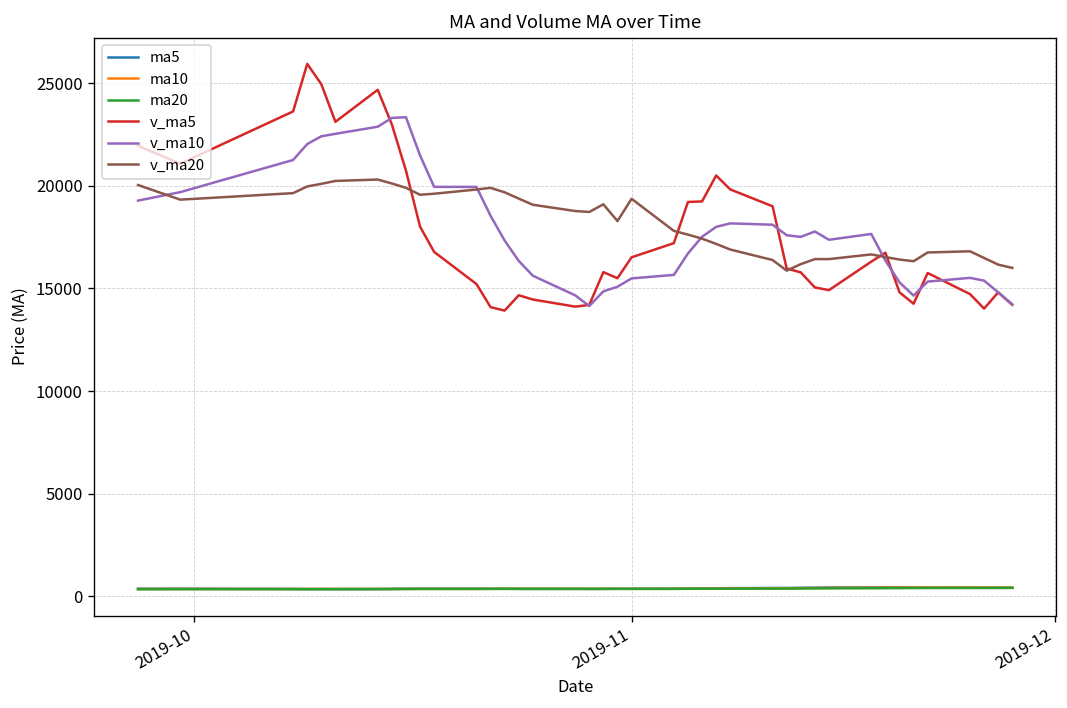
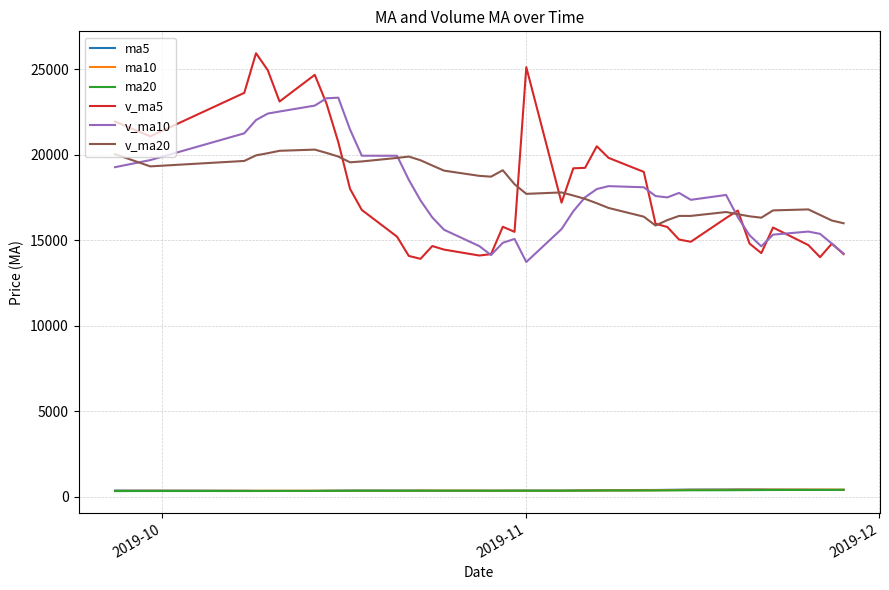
  {
    "v_ma5": {
-     "2019-11": 16500
+     "2019-11": 25100
    },
    "v_ma10": {
-     "2019-11": 15500
+     "2019-11": 13700
    },
    "v_ma20": {
-     "2019-11": 19400
+     "2019-11": 17700
    }
  }
